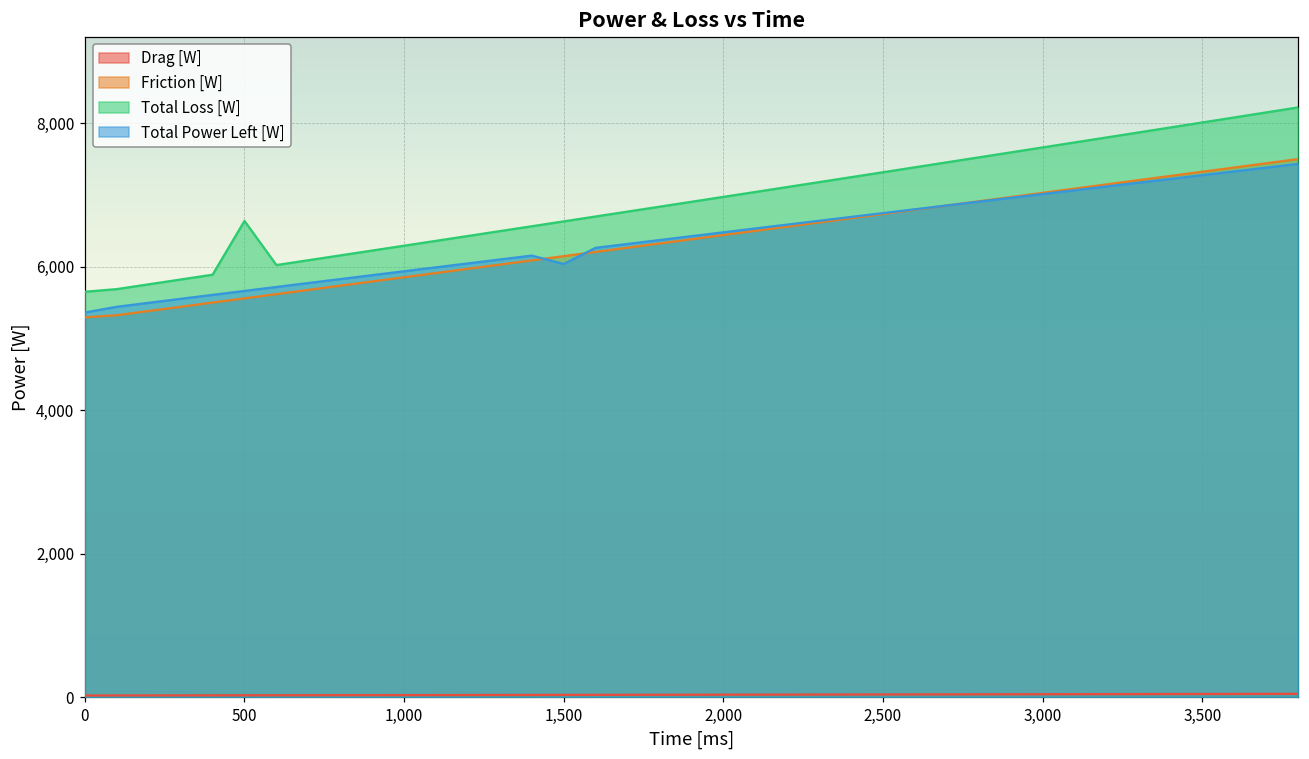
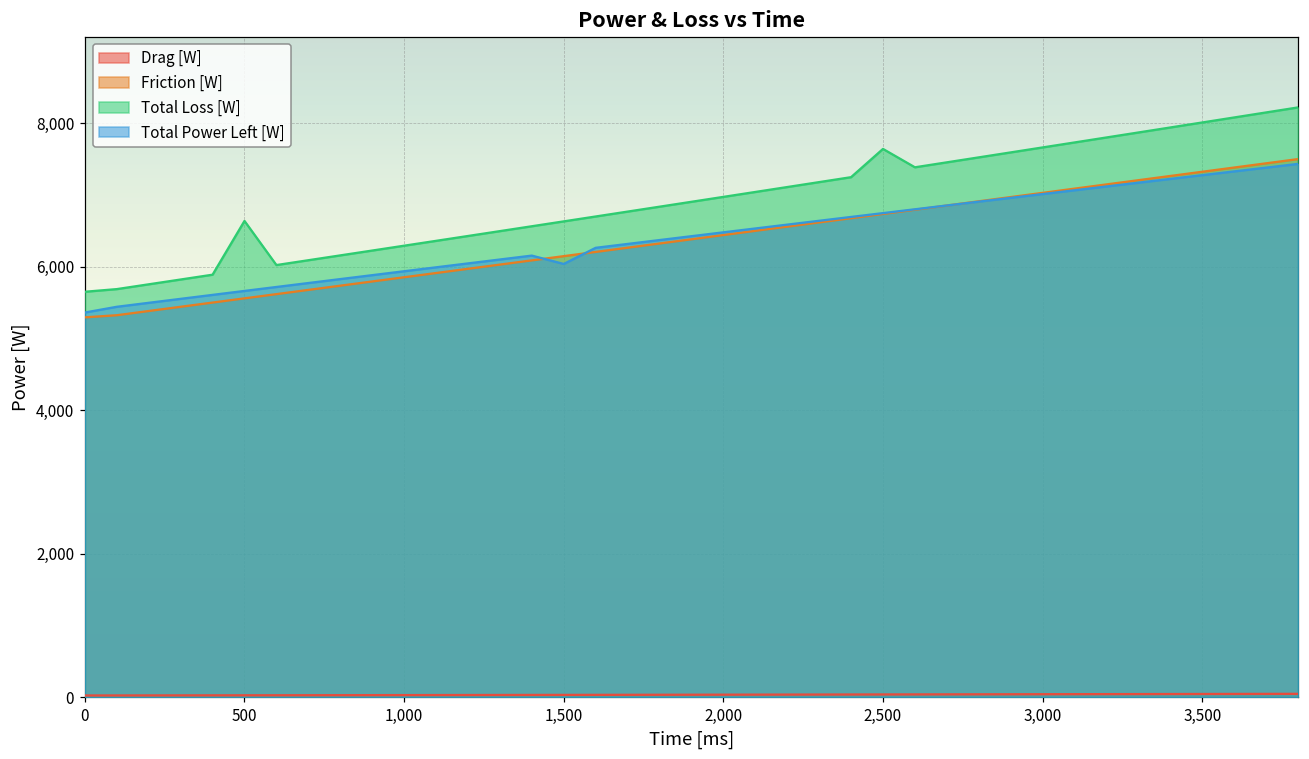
  {
    "Total Loss [W]": {
      "0": "5,600",
      "500": "6,600",
      "1,000": "6,300",
      "1,500": "6,600",
      "2,000": "7,000",
-     "2,500": "7,300",
+     "2,500": "7,600",
      "3,000": "7,700",
      "3,500": "8,000"
    },
    "Total Power Left [W]": {
      "0": "5,400",
      "500": "5,700",
      "1,000": "5,900",
      "1,500": "6,000",
      "3,500": "7,300"
    }
  }
